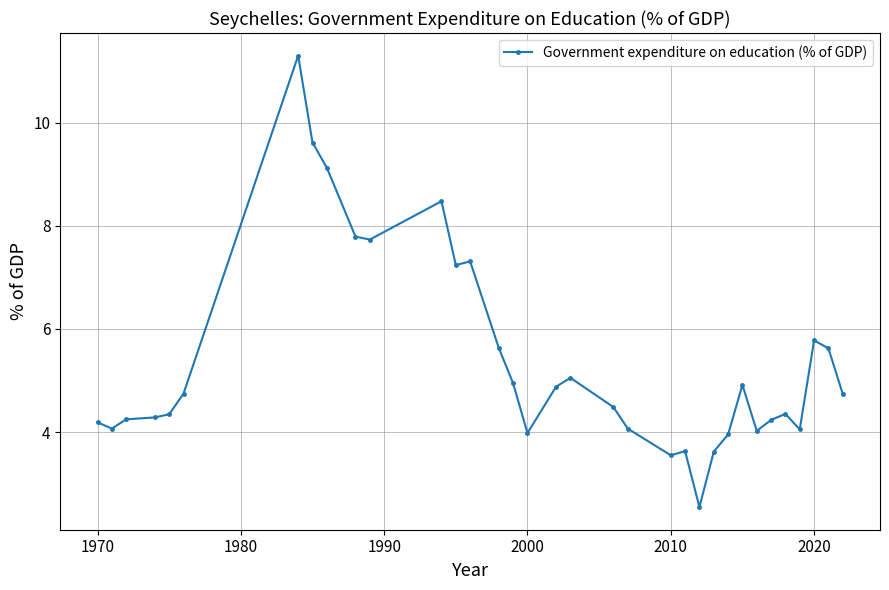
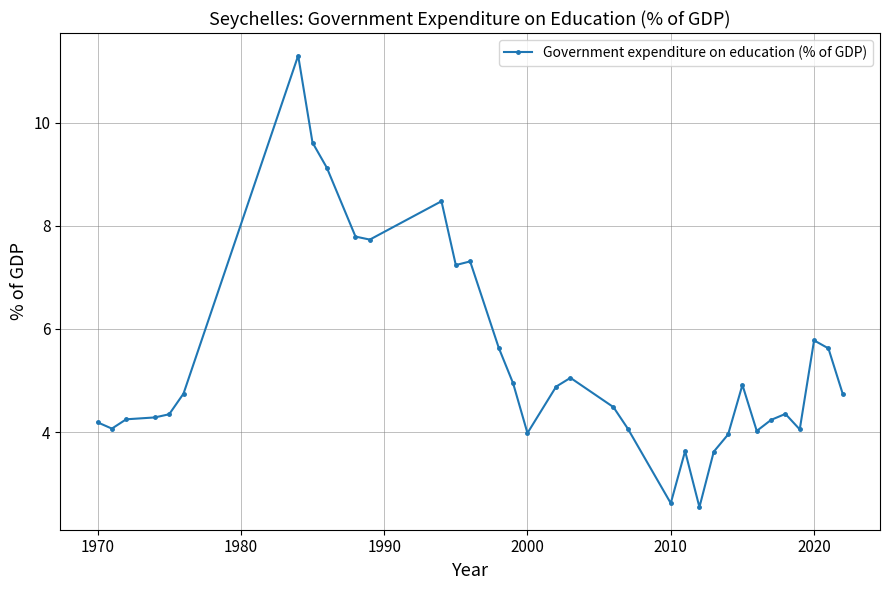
  {
    "1970": 4.2,
    "2000": 4.0,
-   "2010": 3.5,
+   "2010": 2.6,
    "2020": 5.8
  }
